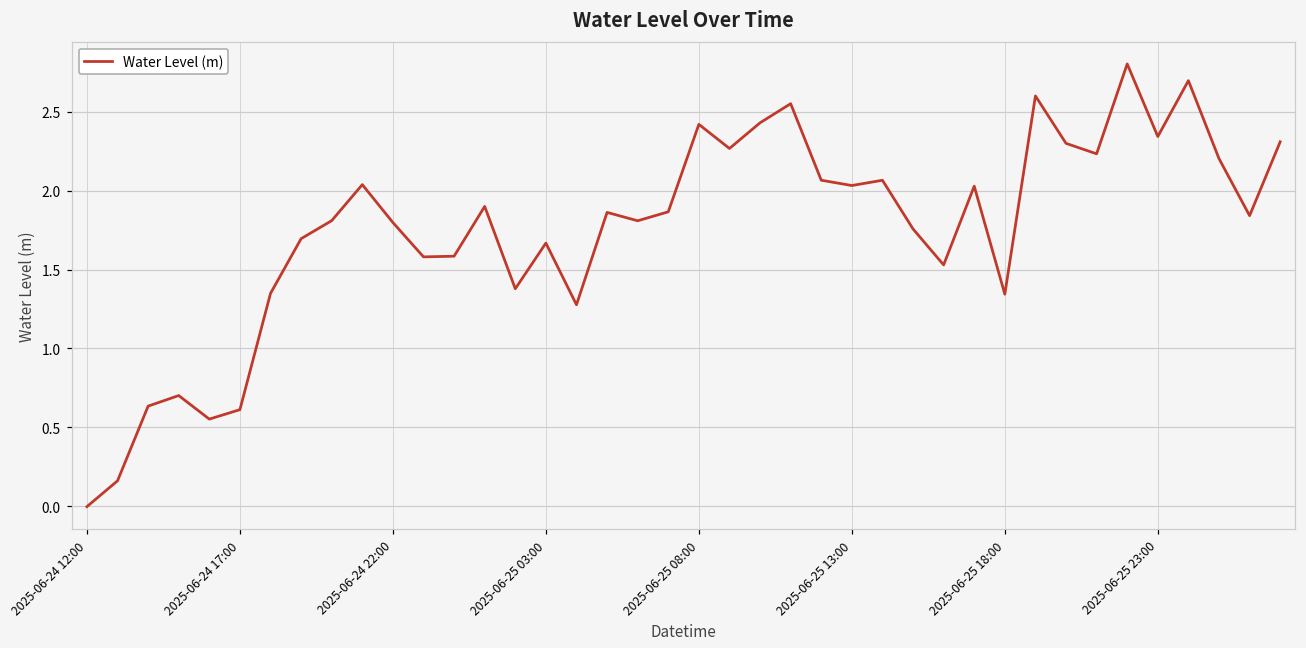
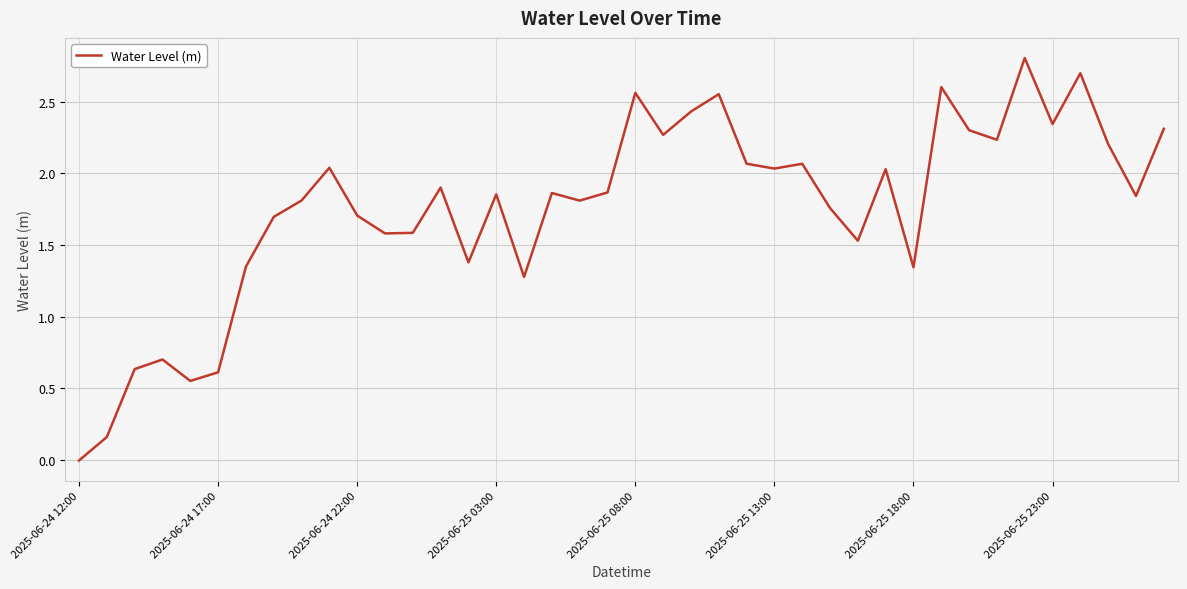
  {
    "2025-06-24 12:00": 0.00,
    "2025-06-24 17:00": 0.61,
-   "2025-06-24 22:00": 1.80,
-   "2025-06-25 03:00": 1.67,
-   "2025-06-25 08:00": 2.42,
+   "2025-06-24 22:00": 1.71,
+   "2025-06-25 03:00": 1.85,
+   "2025-06-25 08:00": 2.56,
    "2025-06-25 13:00": 2.03,
    "2025-06-25 18:00": 1.34,
    "2025-06-25 23:00": 2.34
  }
